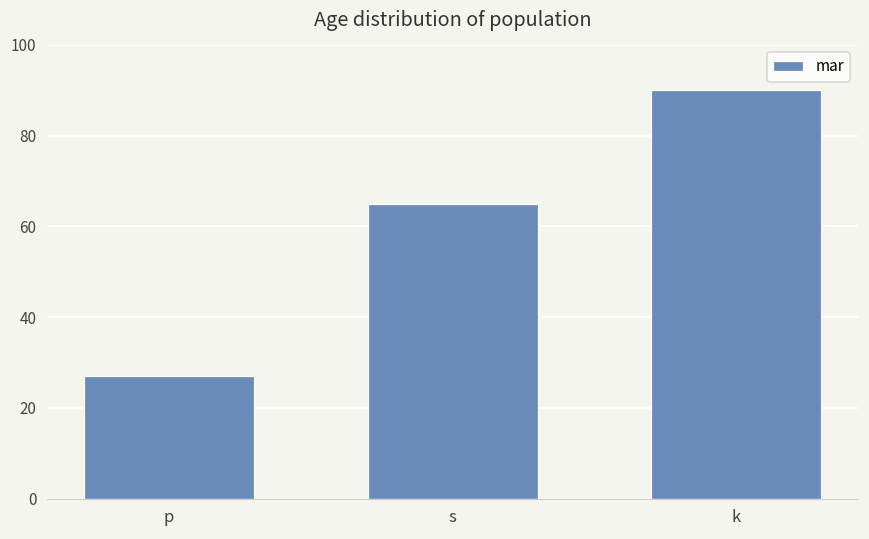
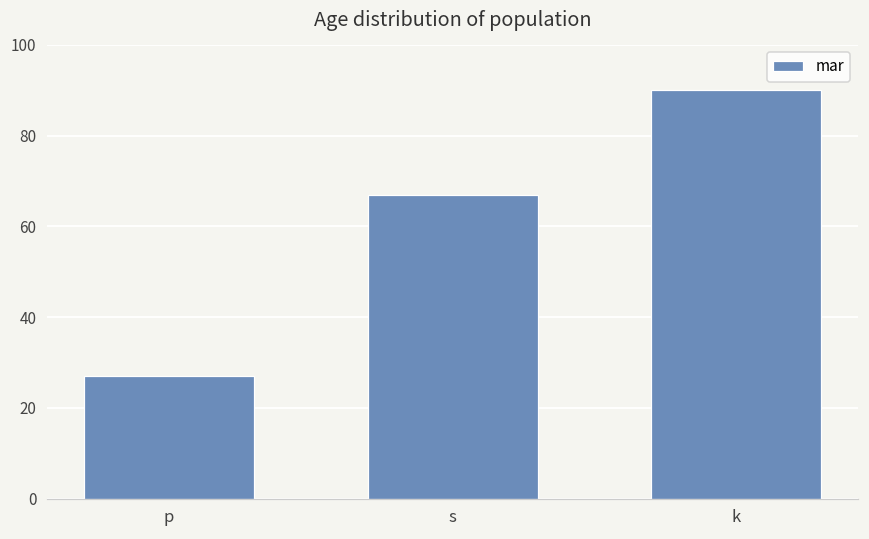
  {
    "p": 27,
-   "s": 65,
+   "s": 67,
    "k": 90
  }
